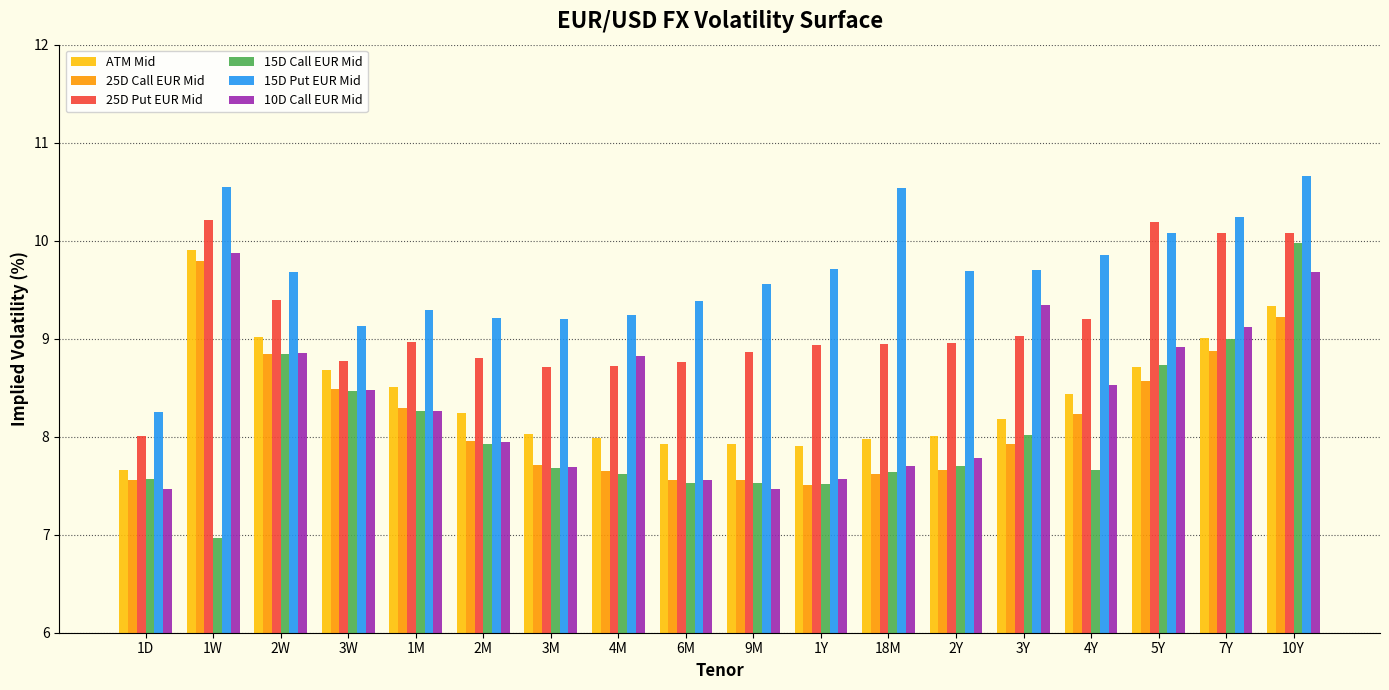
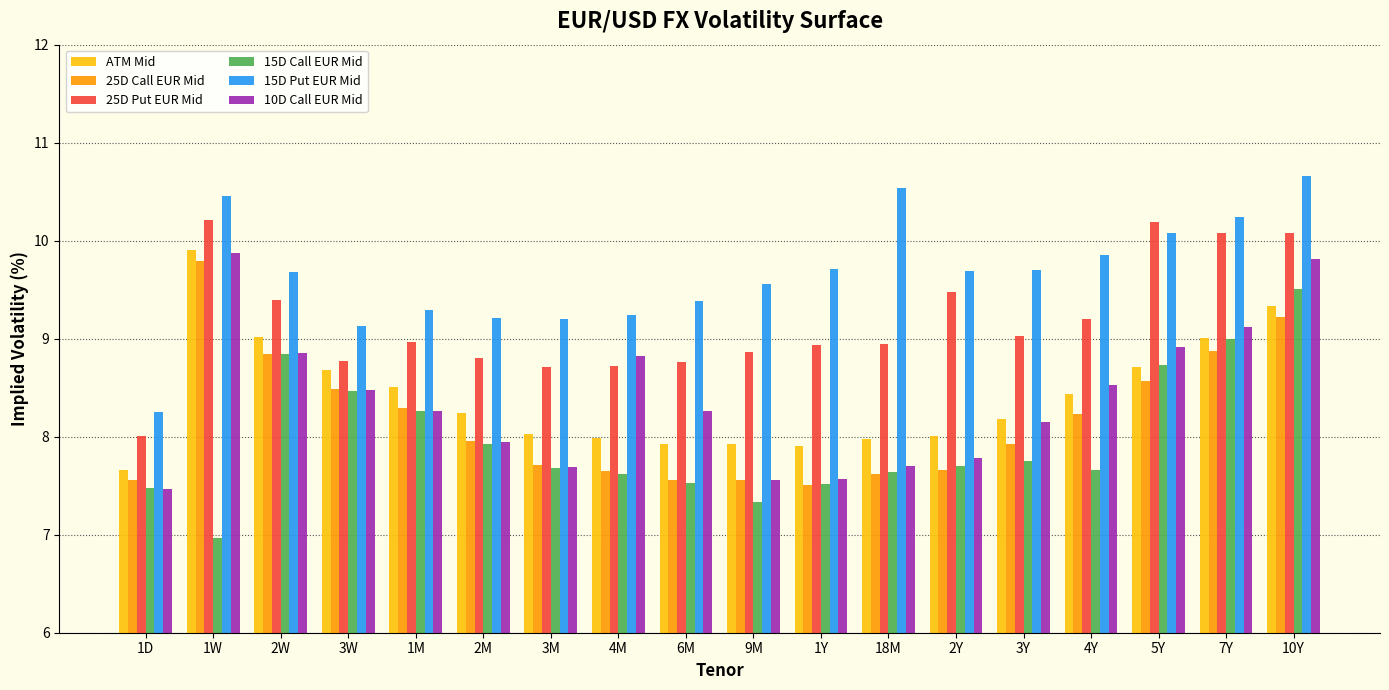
  {
    "25D Put EUR Mid": {
      "1D": 8.0,
      "1W": 10.2,
      "2W": 9.4,
      "3W": 8.8,
      "1M": 9.0,
      "2M": 8.8,
      "3M": 8.7,
      "4M": 8.7,
      "6M": 8.8,
      "9M": 8.9,
      "1Y": 8.9,
      "18M": 8.9,
-     "2Y": 9.0,
+     "2Y": 9.5,
      "3Y": 9.0,
      "4Y": 9.2,
      "5Y": 10.2,
      "7Y": 10.1,
      "10Y": 10.1
    },
    "15D Call EUR Mid": {
-     "1D": 7.6,
+     "1D": 7.5,
      "1W": 7.0,
      "2W": 8.8,
      "3W": 8.5,
      "1M": 8.3,
      "2M": 7.9,
      "3M": 7.7,
      "4M": 7.6,
      "6M": 7.5,
-     "9M": 7.5,
+     "9M": 7.3,
      "1Y": 7.5,
      "18M": 7.6,
      "2Y": 7.7,
-     "3Y": 8.0,
+     "3Y": 7.8,
      "4Y": 7.7,
      "5Y": 8.7,
      "7Y": 9.0,
-     "10Y": 10.0
+     "10Y": 9.5
    },
    "15D Put EUR Mid": {
      "1D": 8.3,
-     "1W": 10.6,
+     "1W": 10.5,
      "2W": 9.7,
      "3W": 9.1,
      "1M": 9.3,
      "2M": 9.2,
      "3M": 9.2,
      "4M": 9.2,
      "6M": 9.4,
      "9M": 9.6,
      "1Y": 9.7,
      "18M": 10.5,
      "2Y": 9.7,
      "3Y": 9.7,
      "4Y": 9.9,
      "5Y": 10.1,
      "7Y": 10.2,
      "10Y": 10.7
    },
    "10D Call EUR Mid": {
      "1D": 7.5,
      "1W": 9.9,
      "2W": 8.9,
      "3W": 8.5,
      "1M": 8.3,
      "2M": 7.9,
      "3M": 7.7,
      "4M": 8.8,
-     "6M": 7.6,
-     "9M": 7.5,
+     "6M": 8.3,
+     "9M": 7.6,
      "1Y": 7.6,
      "18M": 7.7,
      "2Y": 7.8,
-     "3Y": 9.3,
+     "3Y": 8.2,
      "4Y": 8.5,
      "5Y": 8.9,
      "7Y": 9.1,
-     "10Y": 9.7
+     "10Y": 9.8
    }
  }
